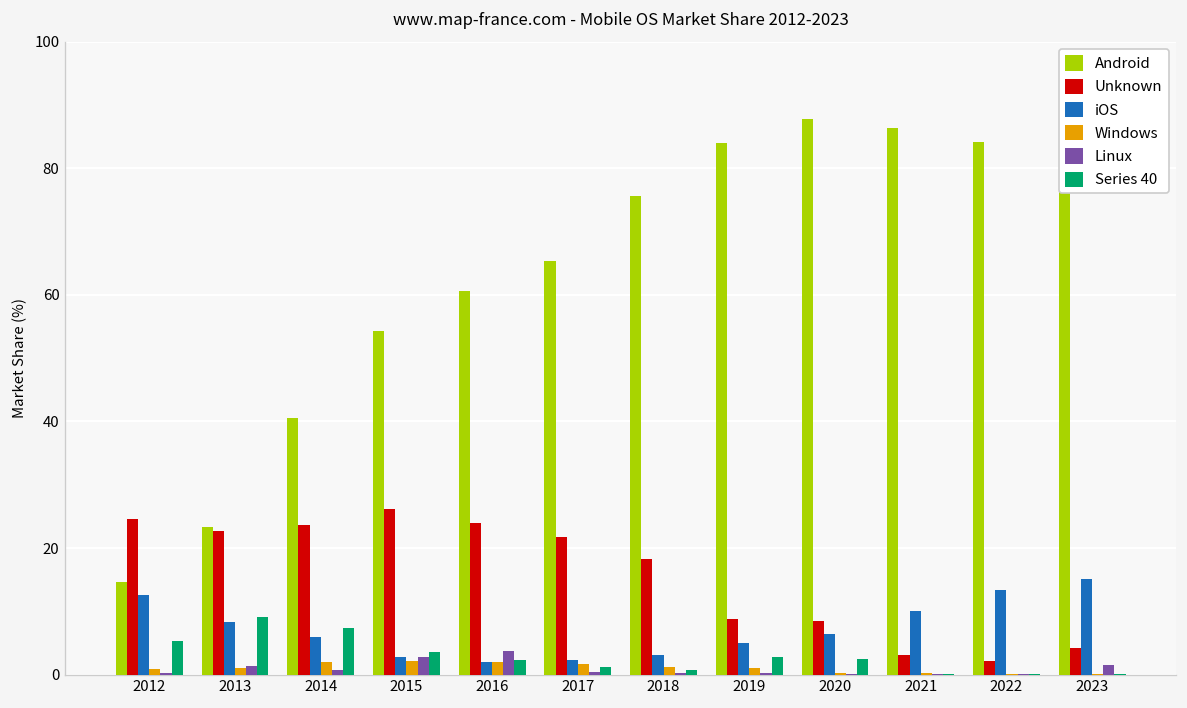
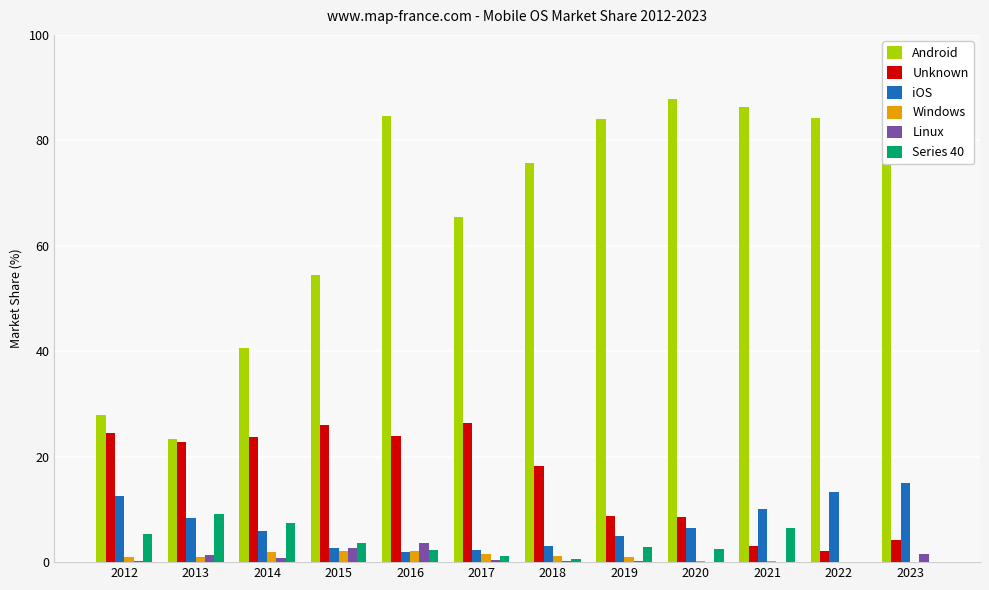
  {
    "Android": {
-     "2012": 15,
+     "2012": 28,
      "2013": 23,
      "2014": 41,
      "2015": 54,
-     "2016": 61,
+     "2016": 85,
      "2017": 65,
      "2018": 76,
      "2019": 84,
      "2020": 88,
      "2021": 86,
      "2022": 84
    },
    "Unknown": {
      "2012": 25,
      "2013": 23,
      "2014": 24,
      "2015": 26,
      "2016": 24,
-     "2017": 22,
+     "2017": 26,
      "2018": 18,
      "2019": 9,
      "2020": 8,
      "2021": 3,
      "2022": 2,
      "2023": 4
    },
    "iOS": {
      "2012": 13,
      "2013": 8,
      "2014": 6,
      "2015": 3,
      "2016": 2,
      "2017": 2,
      "2018": 3,
      "2019": 5,
      "2020": 6,
      "2021": 10,
      "2022": 13,
      "2023": 15
    },
    "Windows": {
      "2012": 1,
      "2013": 1,
      "2014": 2,
      "2015": 2,
      "2016": 2,
      "2017": 2,
      "2018": 1,
      "2019": 1
    },
    "Linux": {
      "2013": 1,
      "2014": 1,
      "2015": 3,
      "2016": 4,
      "2023": 2
    },
    "Series 40": {
      "2012": 5,
      "2013": 9,
      "2014": 7,
      "2015": 4,
      "2016": 2,
      "2017": 1,
      "2018": 1,
      "2019": 3,
      "2020": 3,
-     "2021": 0
+     "2021": 7
    }
  }
